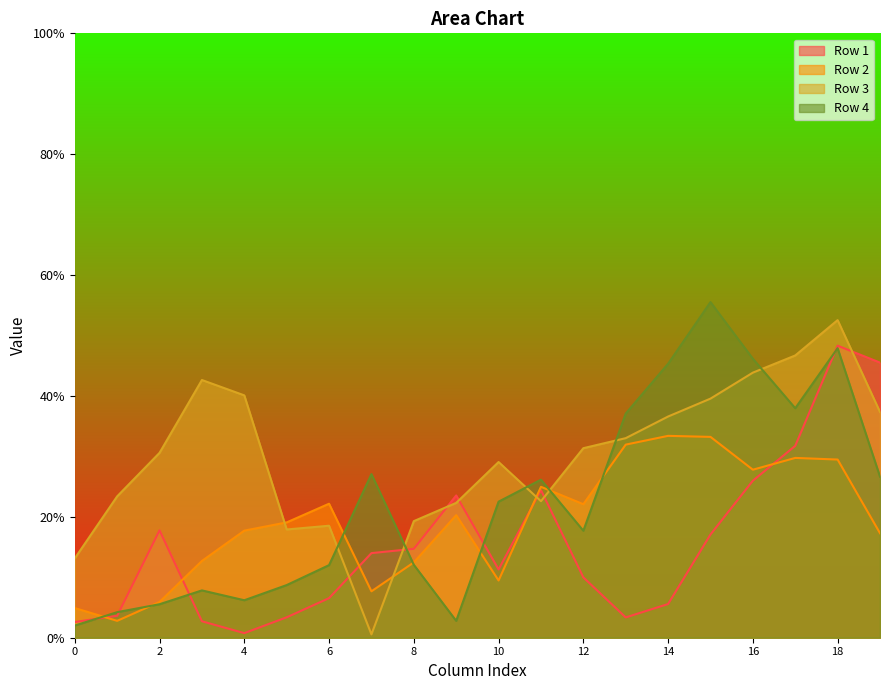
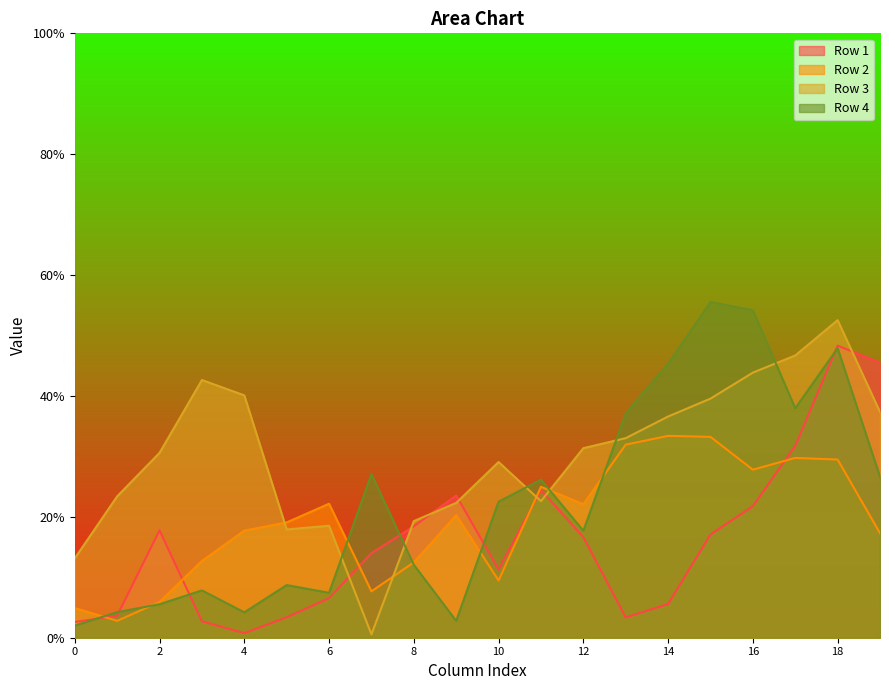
  {
    "Row 1": {
      "0": "3%",
      "2": "18%",
      "4": "1%",
      "6": "7%",
-     "8": "15%",
+     "8": "18%",
      "10": "11%",
-     "12": "10%",
+     "12": "17%",
      "14": "6%",
-     "16": "26%"
+     "16": "22%"
    },
    "Row 4": {
      "0": "2%",
-     "4": "6%",
-     "6": "12%",
+     "4": "4%",
+     "6": "7%",
      "10": "23%",
      "12": "18%",
      "14": "45%",
-     "16": "46%"
+     "16": "54%"
    }
  }
